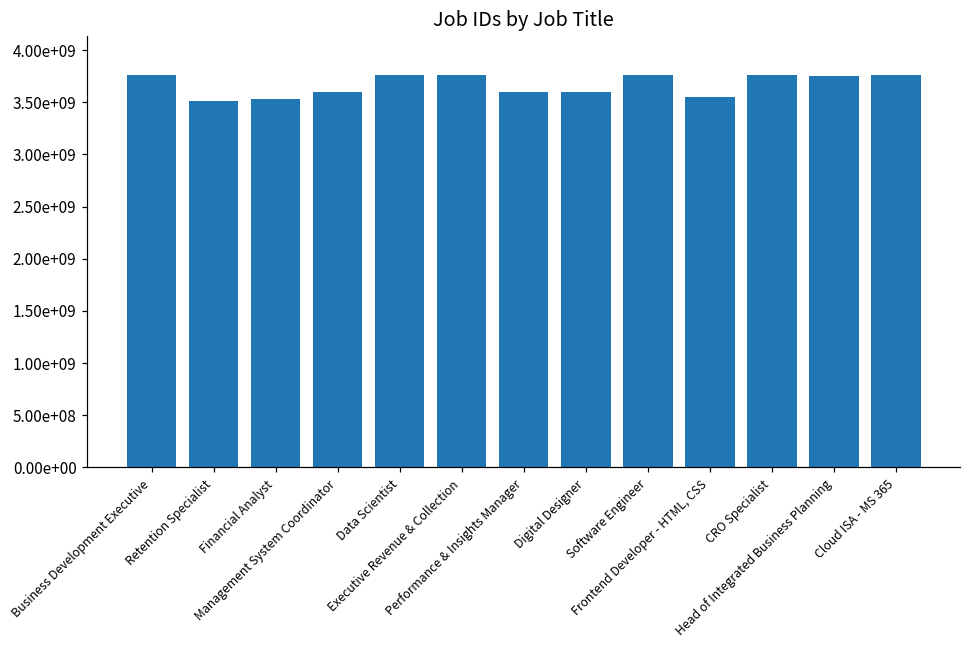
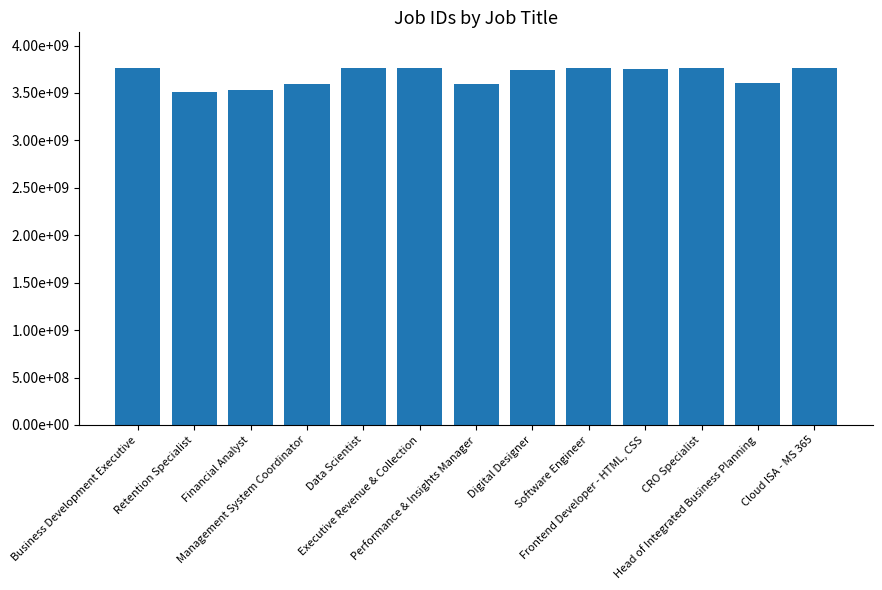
  {
    "Business Development Executive": 3800000000,
    "Retention Specialist": 3500000000,
    "Financial Analyst": 3500000000,
    "Management System Coordinator": 3600000000,
    "Data Scientist": 3800000000,
    "Executive Revenue & Collection": 3800000000,
    "Performance & Insights Manager": 3600000000,
-   "Digital Designer": 3600000000,
+   "Digital Designer": 3700000000,
    "Software Engineer": 3800000000,
-   "Frontend Developer - HTML, CSS": 3500000000,
+   "Frontend Developer - HTML, CSS": 3800000000,
    "CRO Specialist": 3800000000,
-   "Head of Integrated Business Planning": 3800000000,
+   "Head of Integrated Business Planning": 3600000000,
    "Cloud ISA - MS 365": 3800000000
  }
